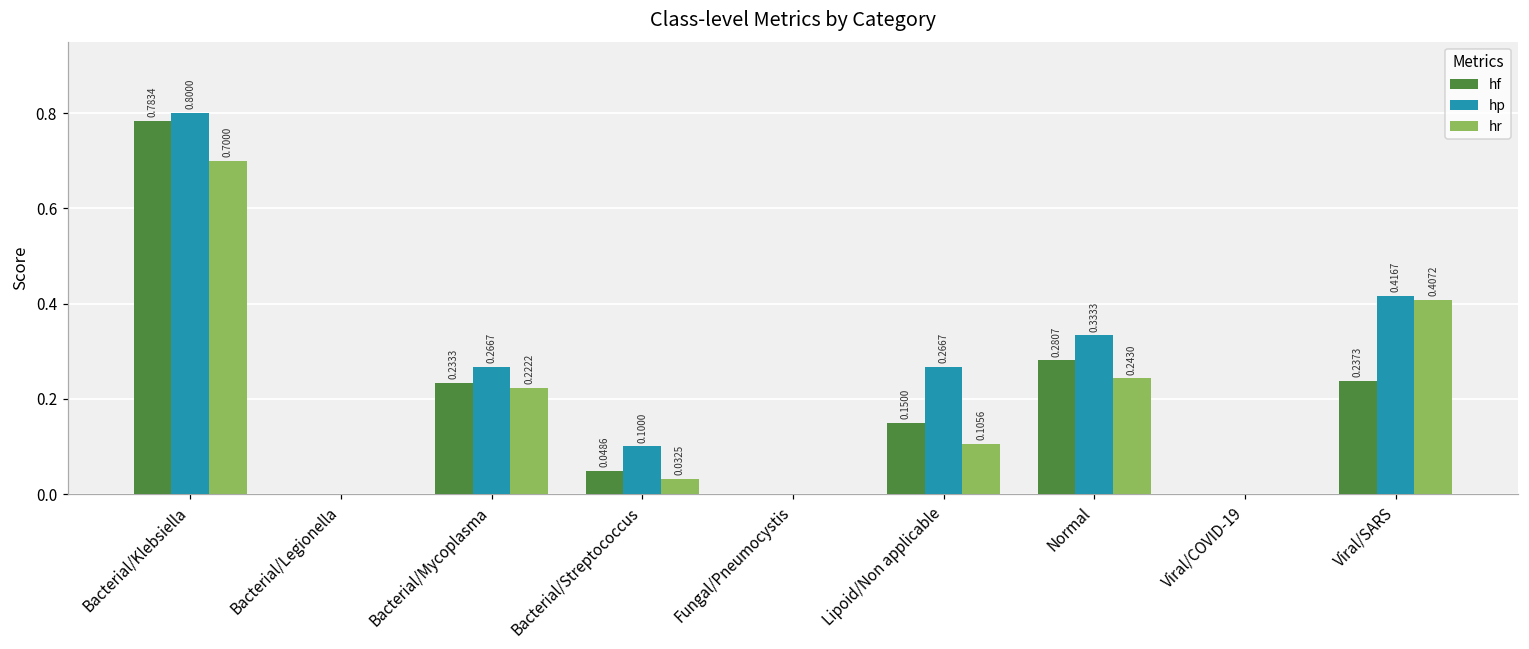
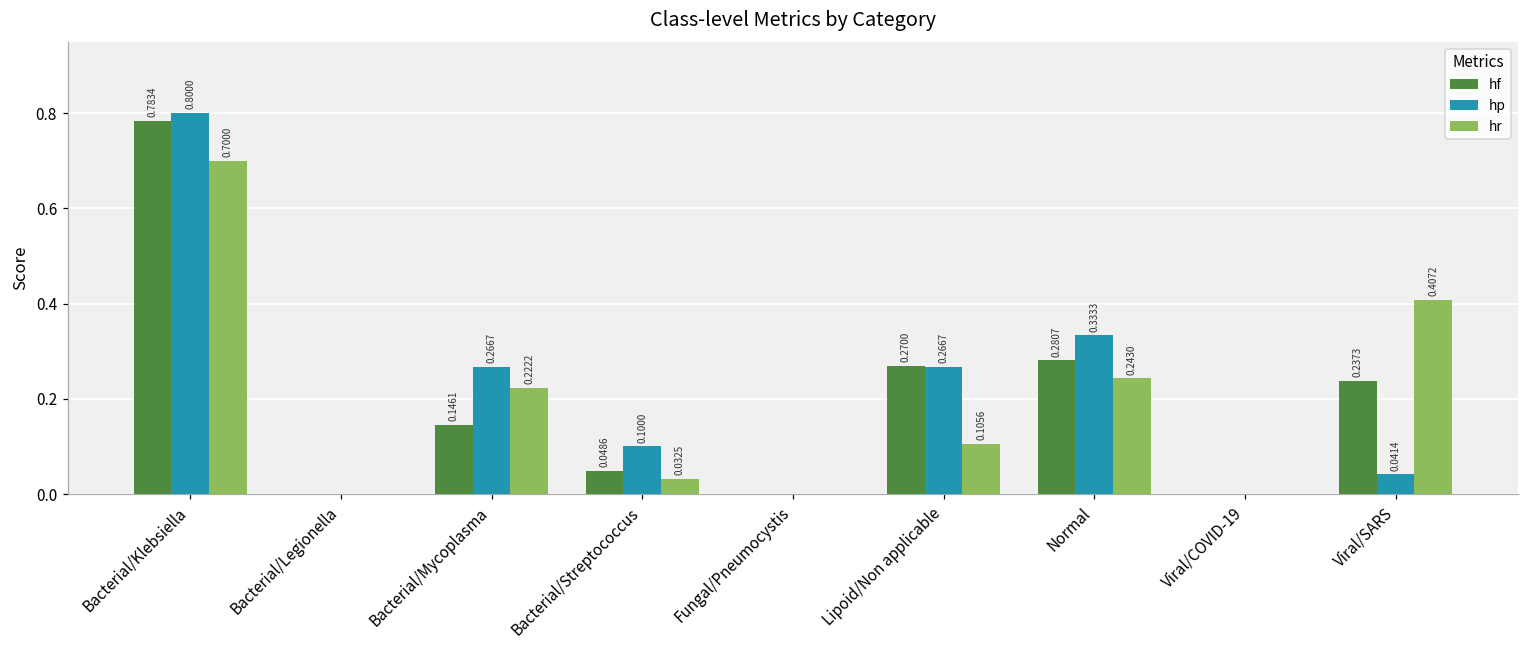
  {
    "hf": {
      "Bacterial/Klebsiella": 0.7834,
-     "Bacterial/Mycoplasma": 0.2333,
+     "Bacterial/Mycoplasma": 0.1461,
      "Bacterial/Streptococcus": 0.0486,
-     "Lipoid/Non applicable": 0.1500,
+     "Lipoid/Non applicable": 0.2700,
      "Normal": 0.2807,
      "Viral/SARS": 0.2373
    },
    "hp": {
      "Bacterial/Klebsiella": 0.8000,
      "Bacterial/Mycoplasma": 0.2667,
      "Bacterial/Streptococcus": 0.1000,
      "Lipoid/Non applicable": 0.2667,
      "Normal": 0.3333,
-     "Viral/SARS": 0.4167
+     "Viral/SARS": 0.0414
    },
    "hr": {
      "Bacterial/Klebsiella": 0.7000,
      "Bacterial/Mycoplasma": 0.2222,
      "Bacterial/Streptococcus": 0.0325,
      "Lipoid/Non applicable": 0.1056,
      "Normal": 0.2430,
      "Viral/SARS": 0.4072
    }
  }
